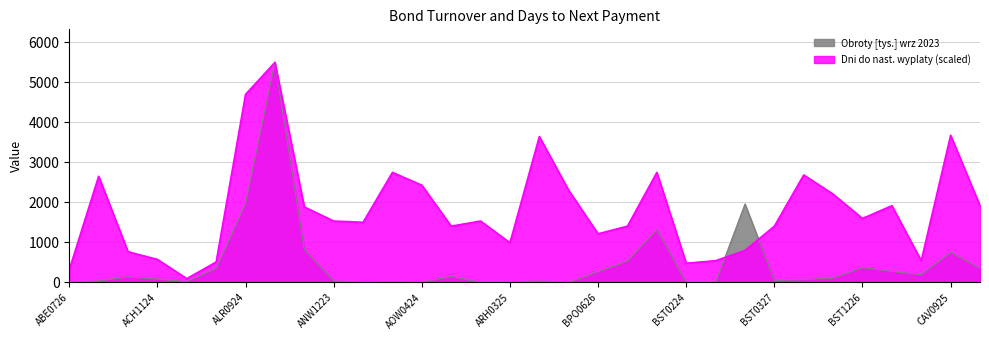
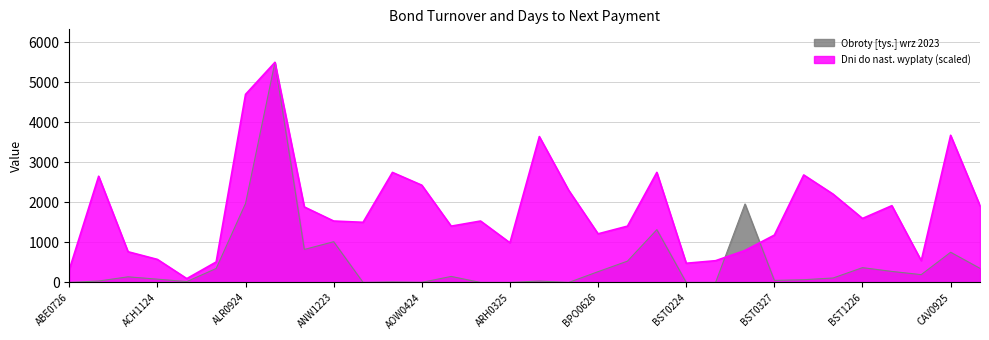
  {
    "Obroty [tys.] wrz 2023": {
      "ABE0726": 0,
      "ACH1124": 100,
      "ALR0924": 2000,
-     "ANW1223": 0,
+     "ANW1223": 1000,
      "AOW0424": 0,
      "ARH0325": 0,
      "BPO0626": 300,
      "BST0224": 0,
      "BST0327": 100,
      "BST1226": 400,
      "CAV0925": 800
    },
    "Dni do nast. wyplaty (scaled)": {
      "ABE0726": 300,
      "ACH1124": 600,
      "ALR0924": 4700,
      "ANW1223": 1500,
      "AOW0424": 2400,
      "ARH0325": 1000,
      "BPO0626": 1200,
      "BST0224": 500,
-     "BST0327": 1400,
+     "BST0327": 1200,
      "BST1226": 1600,
      "CAV0925": 3700
    }
  }
